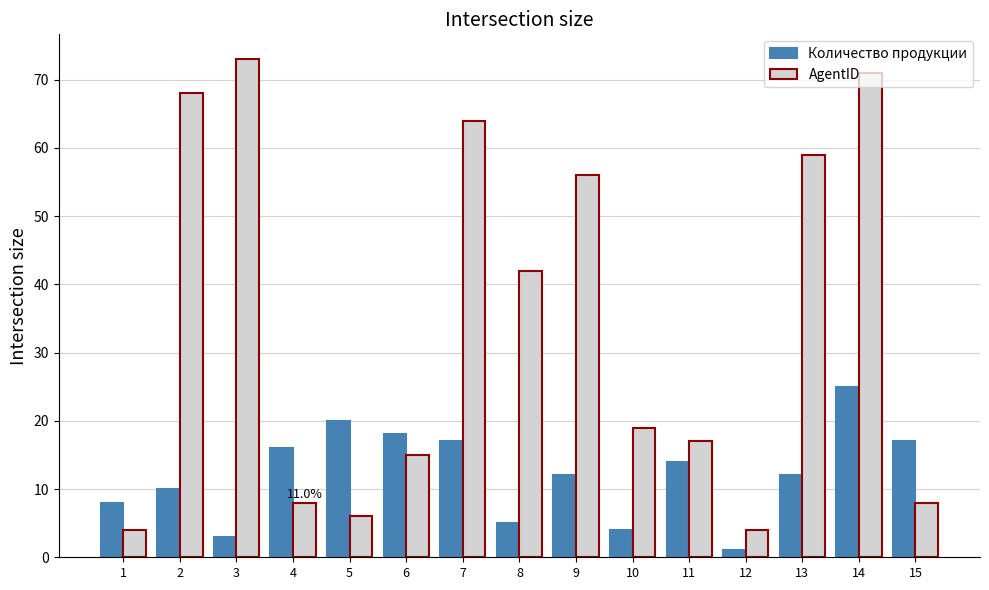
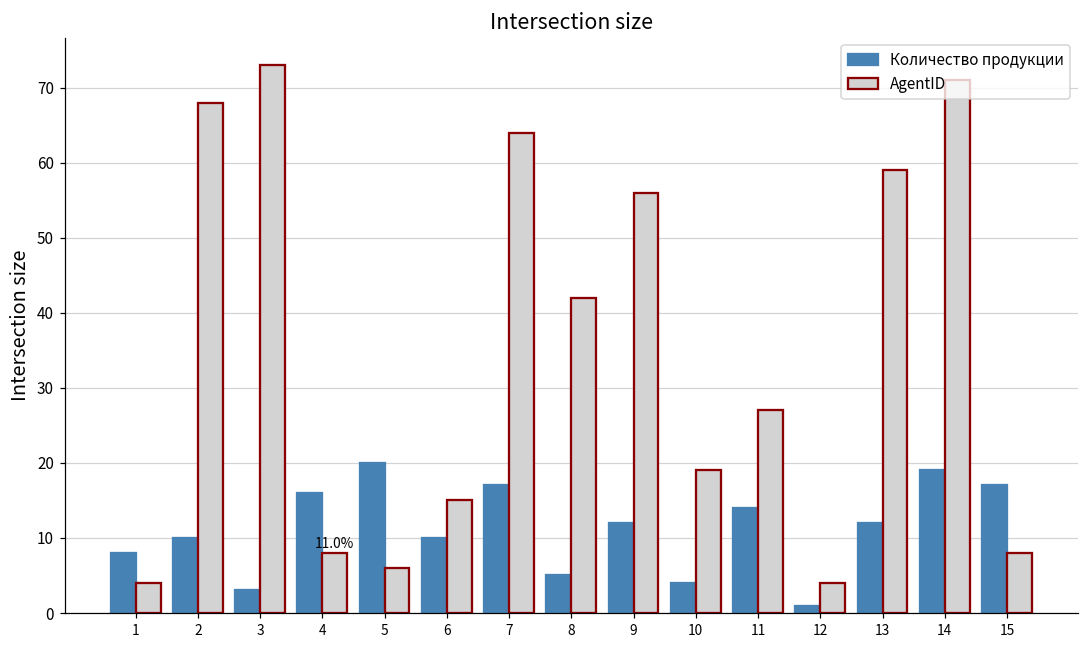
  {
    "Количество продукции": {
      "1": 8,
      "2": 10,
      "3": 3,
      "4": 16,
      "5": 20,
-     "6": 18,
+     "6": 10,
      "7": 17,
      "8": 5,
      "9": 12,
      "10": 4,
      "11": 14,
      "12": 1,
      "13": 12,
-     "14": 25,
+     "14": 19,
      "15": 17
    },
    "AgentID": {
      "1": 4,
      "2": 68,
      "3": 73,
      "5": 6,
      "6": 15,
      "7": 64,
      "8": 42,
      "9": 56,
      "10": 19,
-     "11": 17,
+     "11": 27,
      "12": 4,
      "13": 59,
      "15": 8
    }
  }
